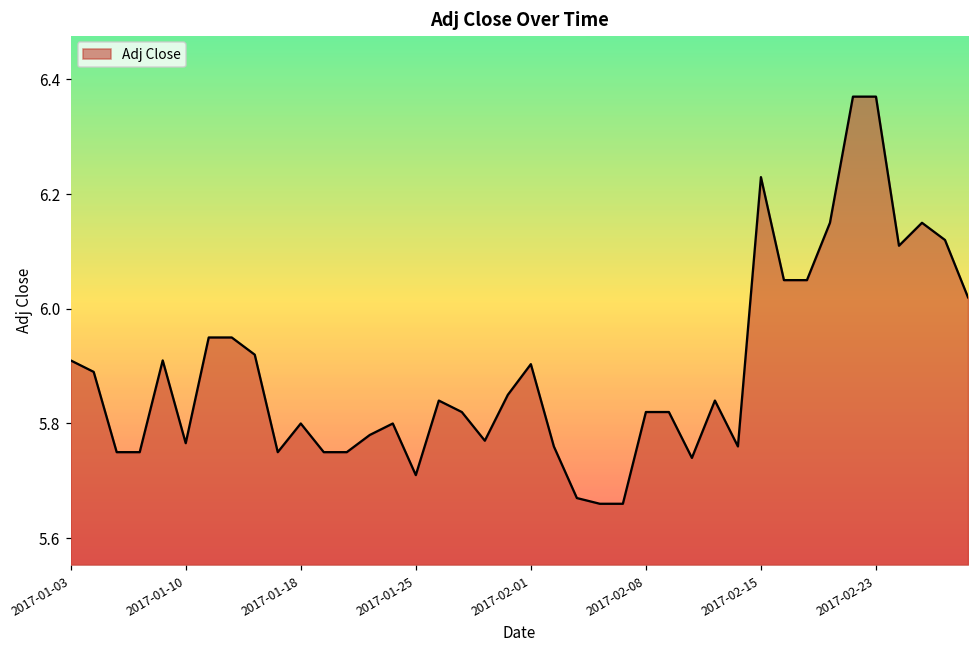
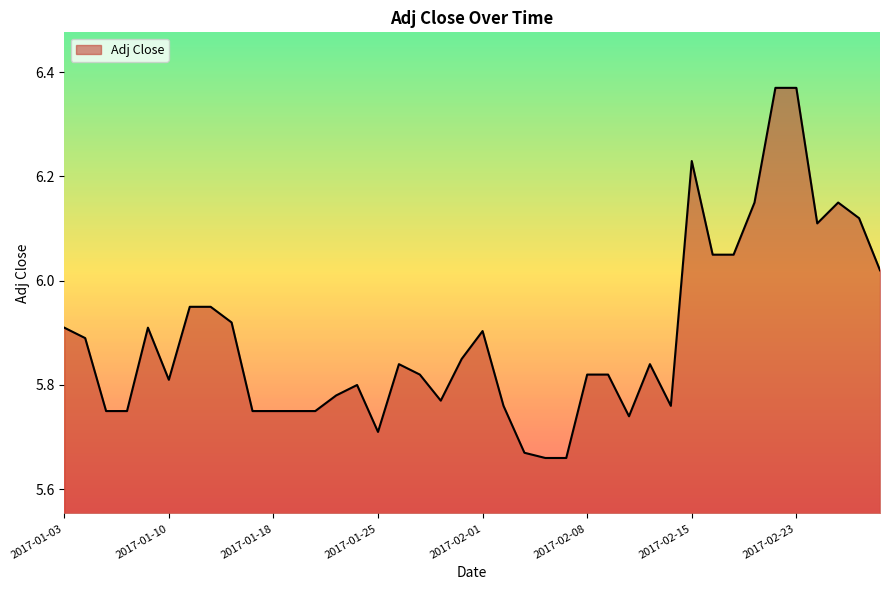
  {
    "2017-01-03": 5.91,
-   "2017-01-10": 5.77,
-   "2017-01-18": 5.80,
+   "2017-01-10": 5.81,
+   "2017-01-18": 5.75,
    "2017-01-25": 5.71,
    "2017-02-01": 5.90,
    "2017-02-08": 5.82,
    "2017-02-15": 6.23,
    "2017-02-23": 6.37
  }
